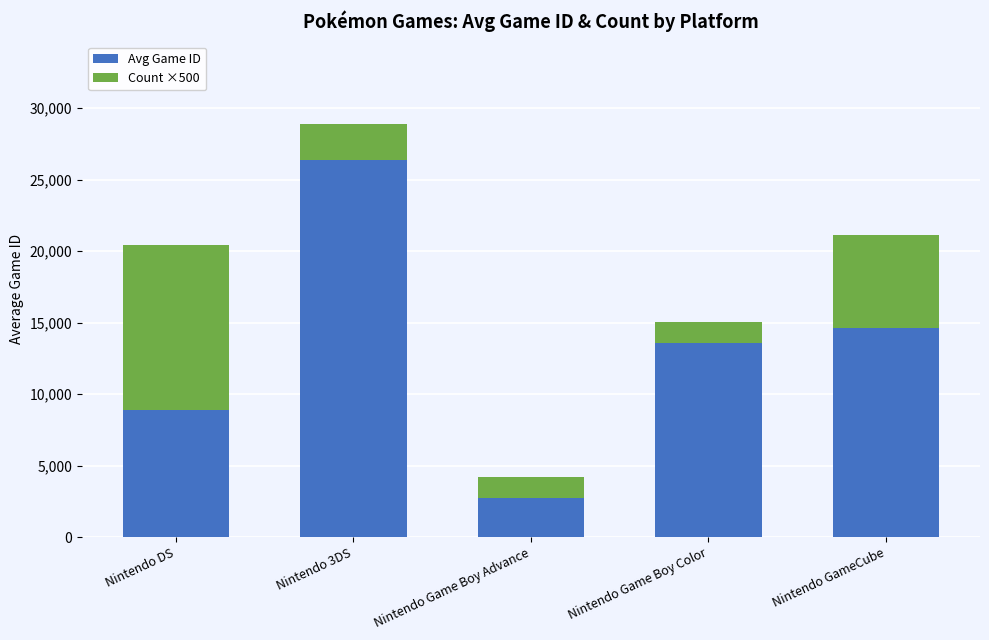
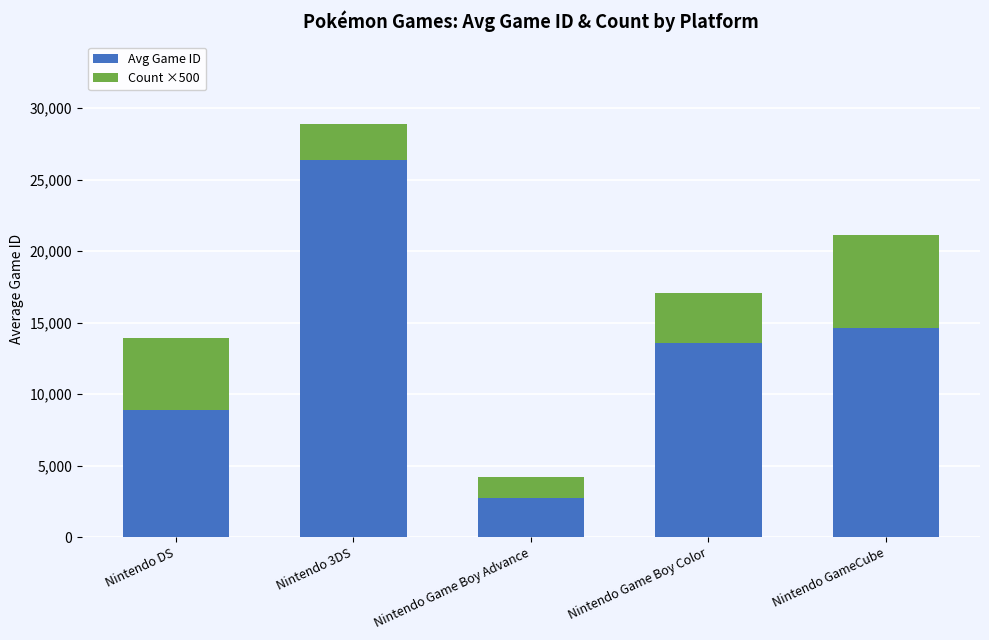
  {
    "Avg Game ID": {
      "Nintendo DS": "8,900",
      "Nintendo 3DS": "26,400",
      "Nintendo Game Boy Advance": "2,700",
      "Nintendo Game Boy Color": "13,600",
      "Nintendo GameCube": "14,600"
    },
    "Count ×500": {
-     "Nintendo DS": "11,500",
+     "Nintendo DS": "5,000",
      "Nintendo 3DS": "2,500",
      "Nintendo Game Boy Advance": "1,500",
-     "Nintendo Game Boy Color": "1,500",
+     "Nintendo Game Boy Color": "3,500",
      "Nintendo GameCube": "6,500"
    }
  }
